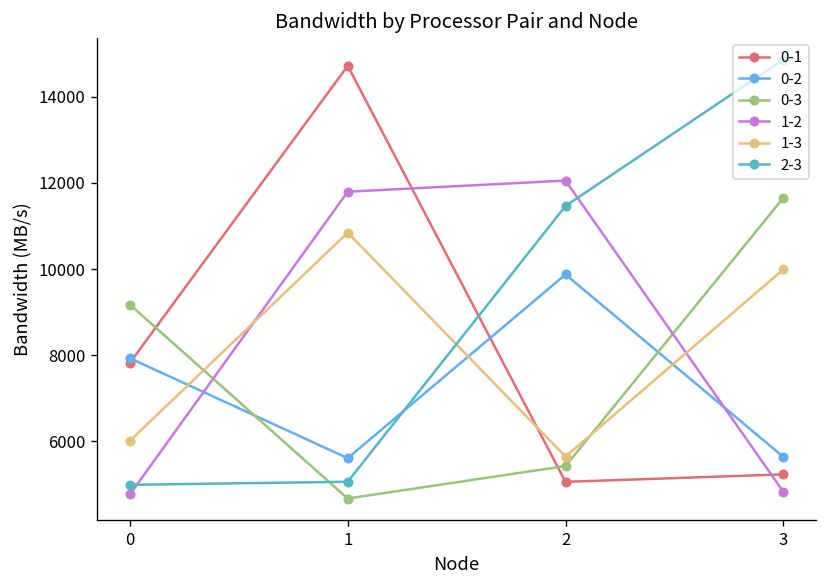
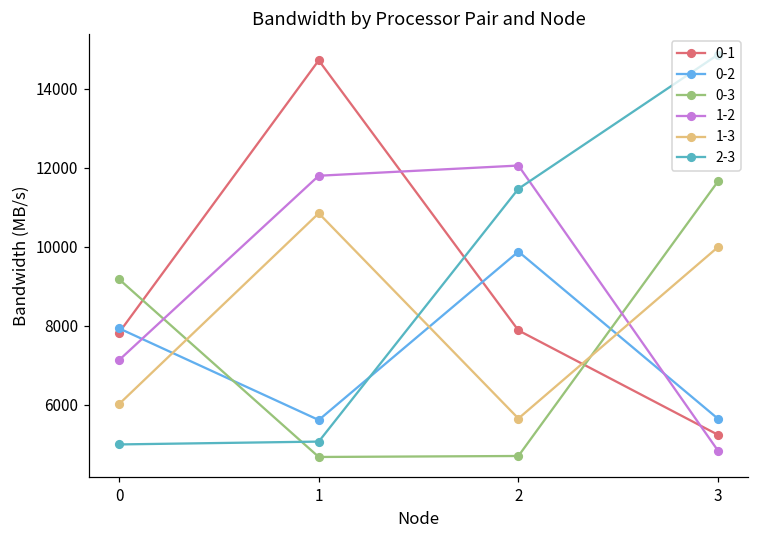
  {
    "0-1": {
      "0": 7800,
      "1": 14700,
-     "2": 5100,
+     "2": 7900,
      "3": 5200
    },
    "0-3": {
      "0": 9200,
      "1": 4700,
-     "2": 5400,
+     "2": 4700,
      "3": 11700
    },
    "1-2": {
-     "0": 4800,
+     "0": 7100,
      "1": 11800,
      "2": 12100,
      "3": 4800
    },
    "1-3": {
      "0": 6000,
      "1": 10800,
      "2": 5700,
      "3": 10000
    }
  }
